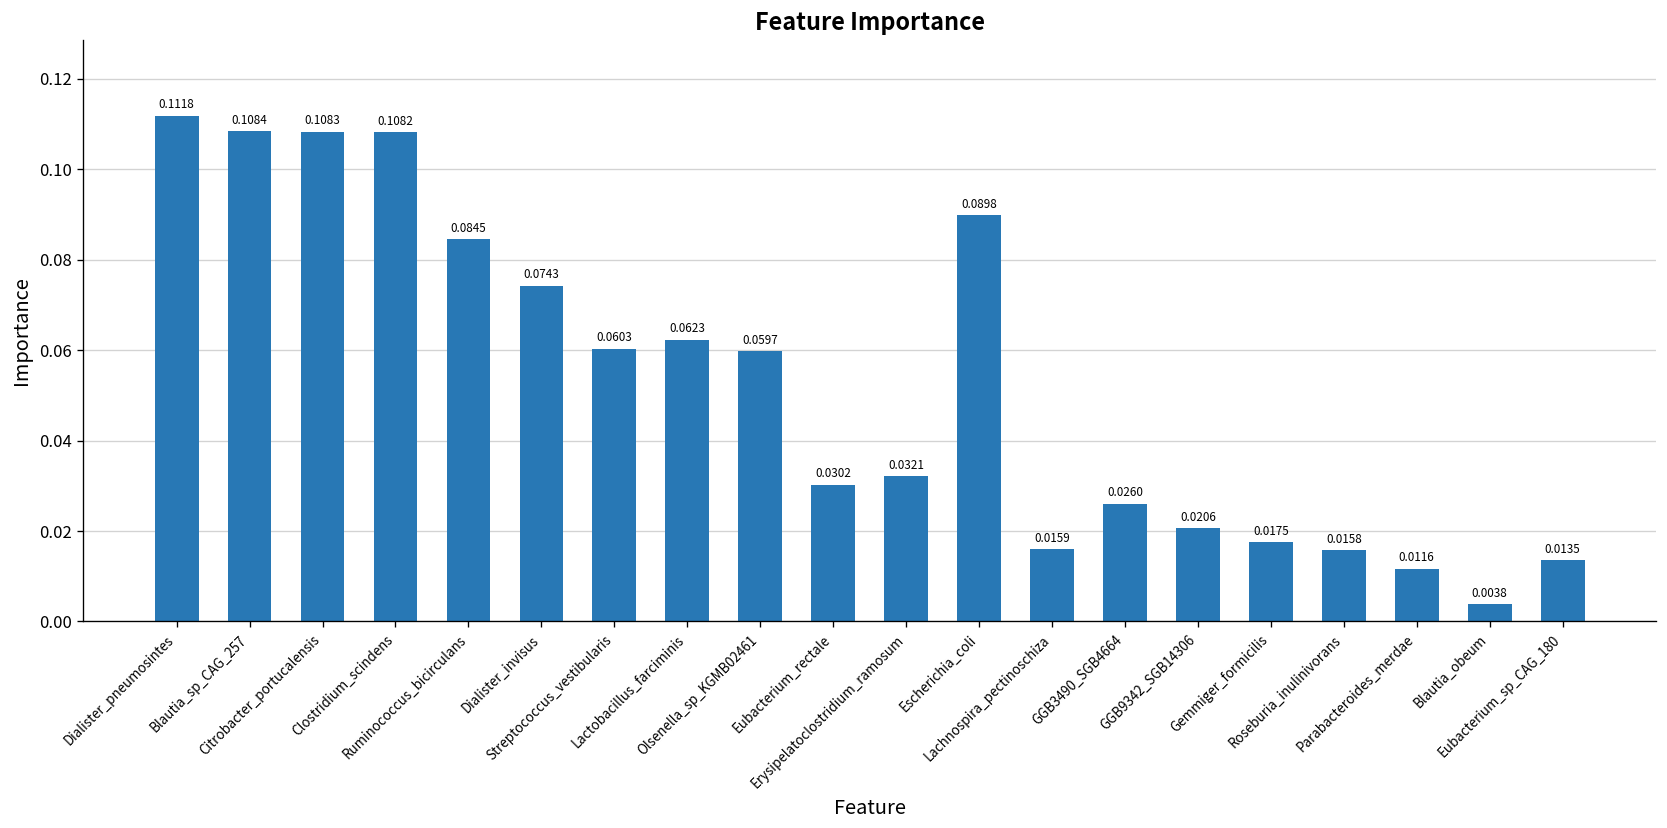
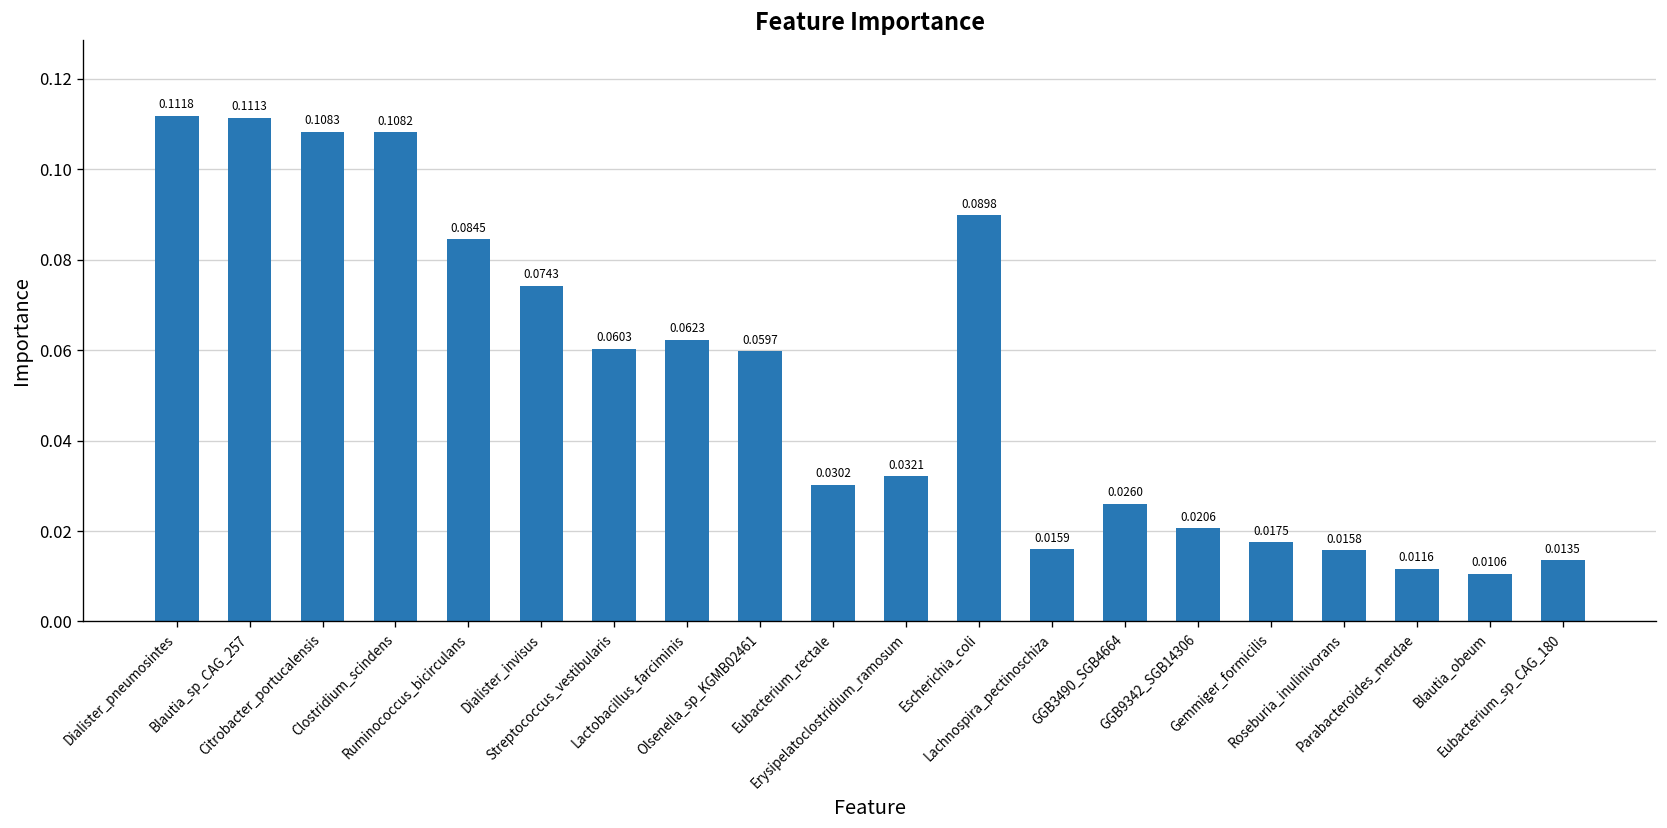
  {
    "Dialister_pneumosintes": 0.1118,
-   "Blautia_sp_CAG_257": 0.1084,
+   "Blautia_sp_CAG_257": 0.1113,
    "Citrobacter_portucalensis": 0.1083,
    "Clostridium_scindens": 0.1082,
    "Ruminococcus_bicirculans": 0.0845,
    "Dialister_invisus": 0.0743,
    "Streptococcus_vestibularis": 0.0603,
    "Lactobacillus_farciminis": 0.0623,
    "Olsenella_sp_KGMB02461": 0.0597,
    "Eubacterium_rectale": 0.0302,
    "Erysipelatoclostridium_ramosum": 0.0321,
    "Escherichia_coli": 0.0898,
    "Lachnospira_pectinoschiza": 0.0159,
    "GGB3490_SGB4664": 0.0260,
    "GGB9342_SGB14306": 0.0206,
    "Gemmiger_formicilis": 0.0175,
    "Roseburia_inulinivorans": 0.0158,
    "Parabacteroides_merdae": 0.0116,
-   "Blautia_obeum": 0.0038,
+   "Blautia_obeum": 0.0106,
    "Eubacterium_sp_CAG_180": 0.0135
  }
